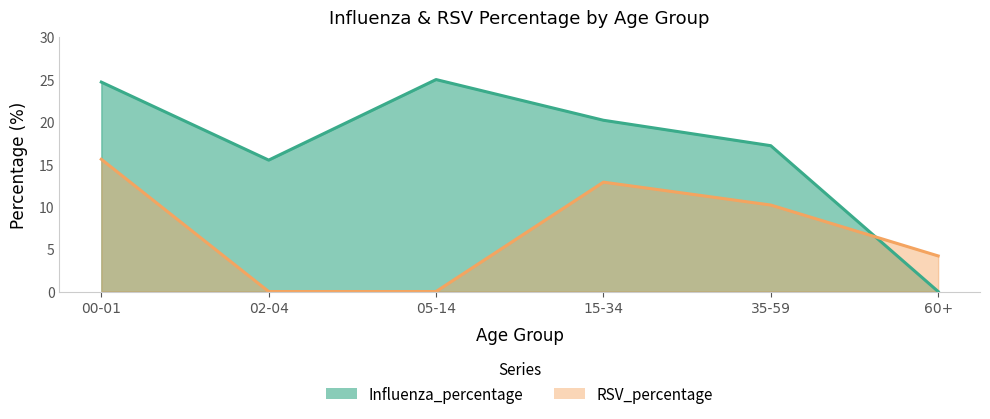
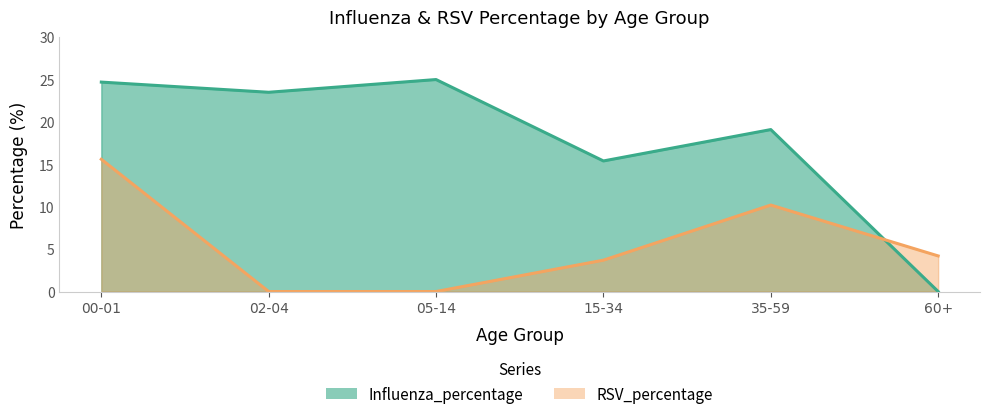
  {
    "Influenza_percentage": {
      "00-01": 25,
-     "02-04": 16,
+     "02-04": 24,
      "05-14": 25,
-     "15-34": 20,
-     "35-59": 17,
+     "15-34": 15,
+     "35-59": 19,
      "60+": 0
    },
    "RSV_percentage": {
      "00-01": 16,
      "02-04": 0,
      "05-14": 0,
-     "15-34": 13,
+     "15-34": 4,
      "35-59": 10,
      "60+": 4
    }
  }
